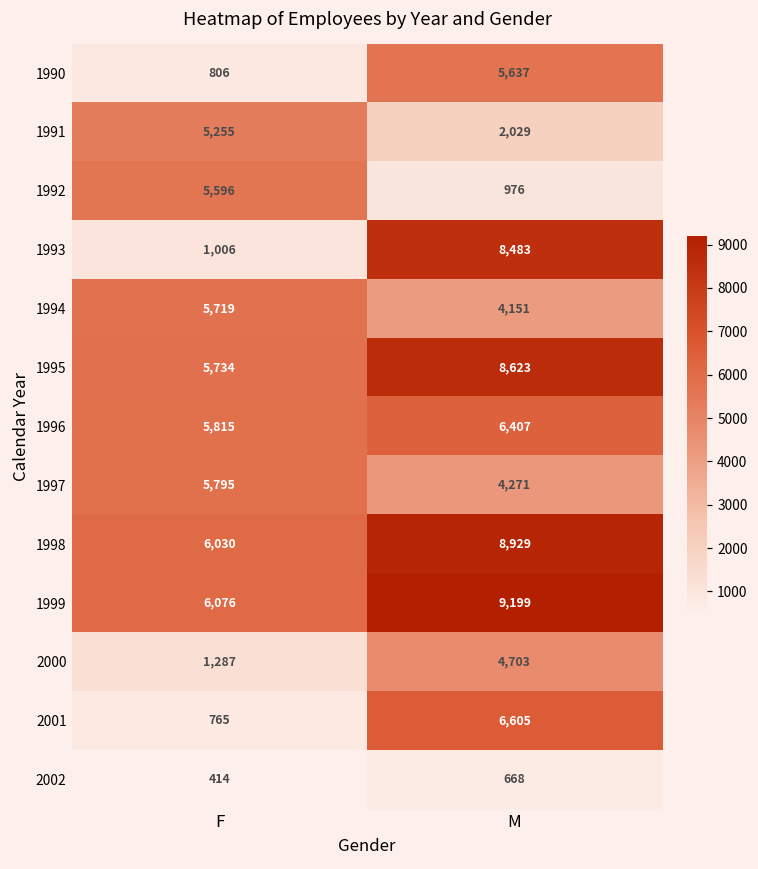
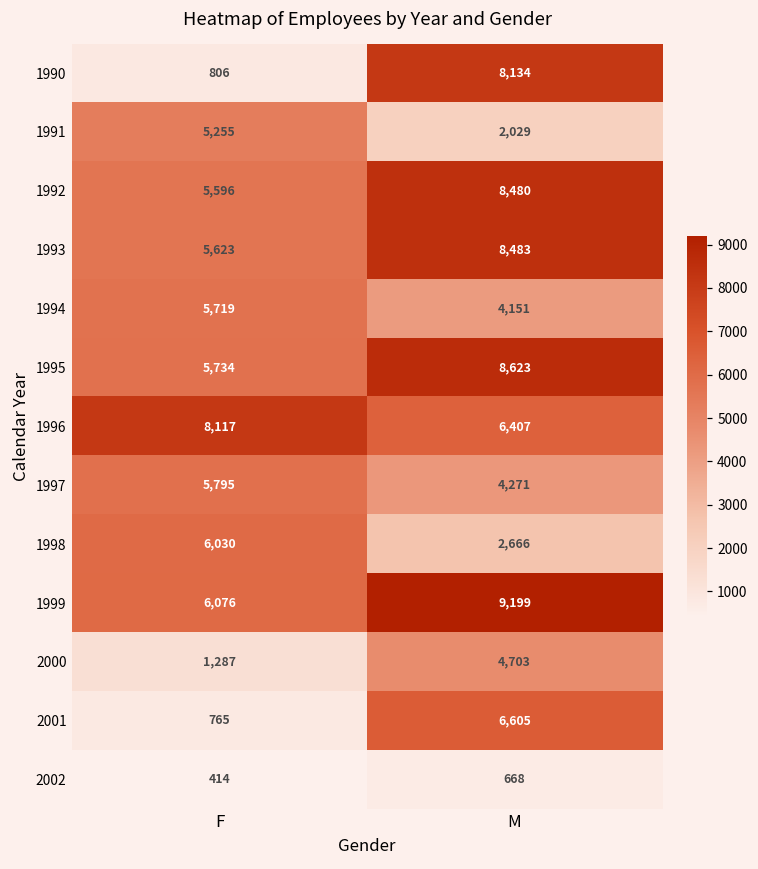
  {
    "1990": {
      "F": "806",
-     "M": "5,637"
+     "M": "8,134"
    },
    "1991": {
      "F": "5,255",
      "M": "2,029"
    },
    "1992": {
      "F": "5,596",
-     "M": "976"
+     "M": "8,480"
    },
    "1993": {
-     "F": "1,006",
+     "F": "5,623",
      "M": "8,483"
    },
    "1994": {
      "F": "5,719",
      "M": "4,151"
    },
    "1995": {
      "F": "5,734",
      "M": "8,623"
    },
    "1996": {
-     "F": "5,815",
+     "F": "8,117",
      "M": "6,407"
    },
    "1997": {
      "F": "5,795",
      "M": "4,271"
    },
    "1998": {
      "F": "6,030",
-     "M": "8,929"
+     "M": "2,666"
    },
    "1999": {
      "F": "6,076",
      "M": "9,199"
    },
    "2000": {
      "F": "1,287",
      "M": "4,703"
    },
    "2001": {
      "F": "765",
      "M": "6,605"
    },
    "2002": {
      "F": "414",
      "M": "668"
    }
  }
